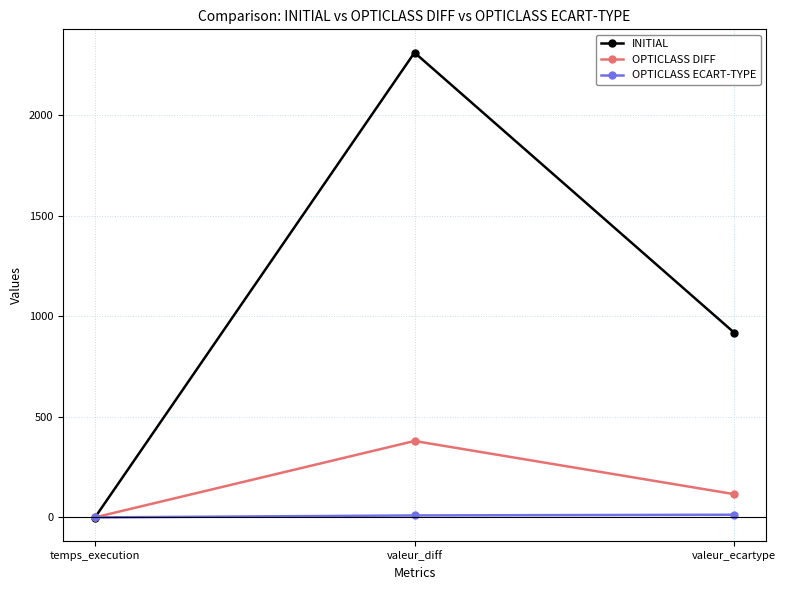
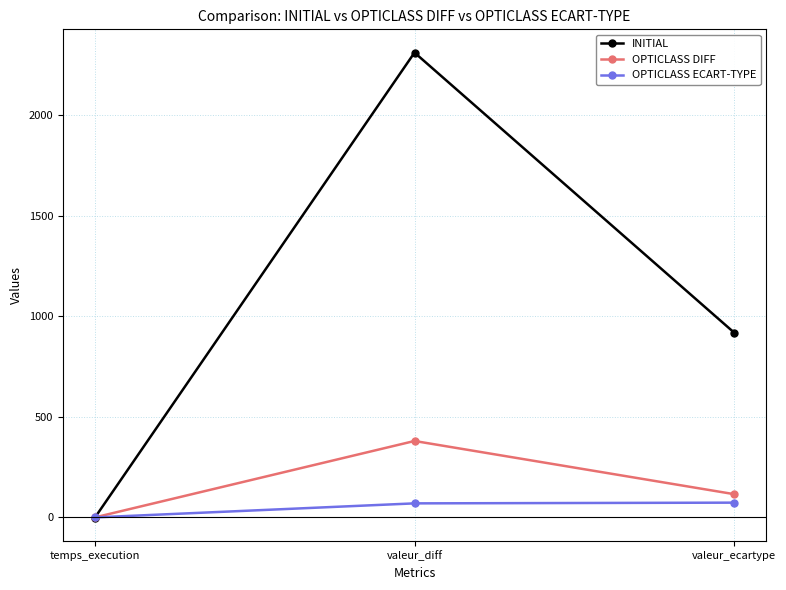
  {
    "INITIAL": {
      "valeur_diff": 2310,
      "valeur_ecartype": 920
    },
    "OPTICLASS DIFF": {
      "valeur_diff": 380,
      "valeur_ecartype": 120
    },
    "OPTICLASS ECART-TYPE": {
-     "valeur_diff": 10,
-     "valeur_ecartype": 10
+     "valeur_diff": 70,
+     "valeur_ecartype": 70
    }
  }
